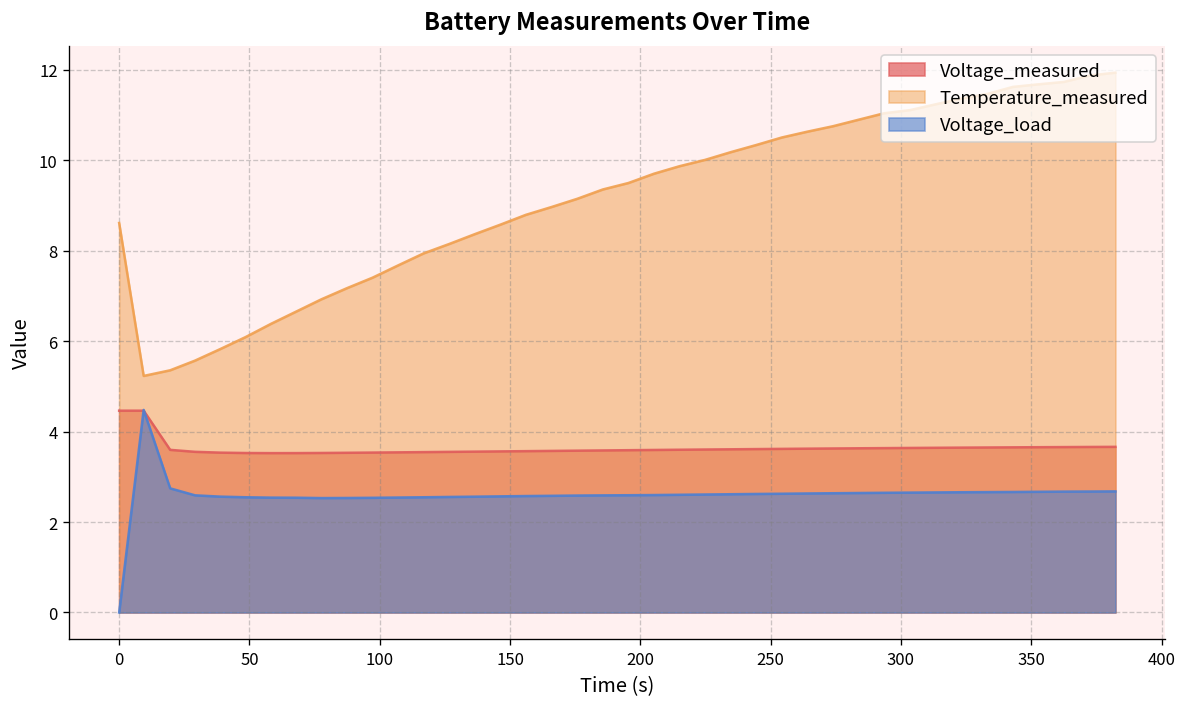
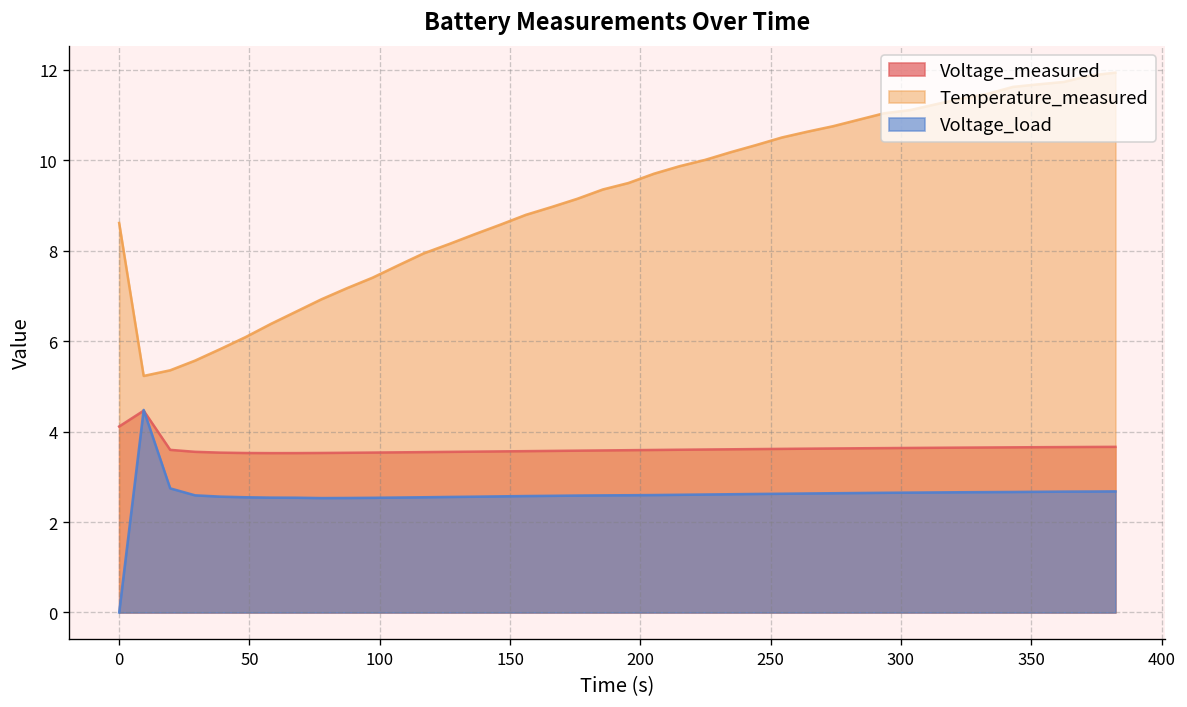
  {
    "Voltage_measured": {
-     "0": 4.5
+     "0": 4.1
    },
    "Temperature_measured": {
      "0": 8.6
    },
    "Voltage_load": {
      "0": 0.0
    }
  }
